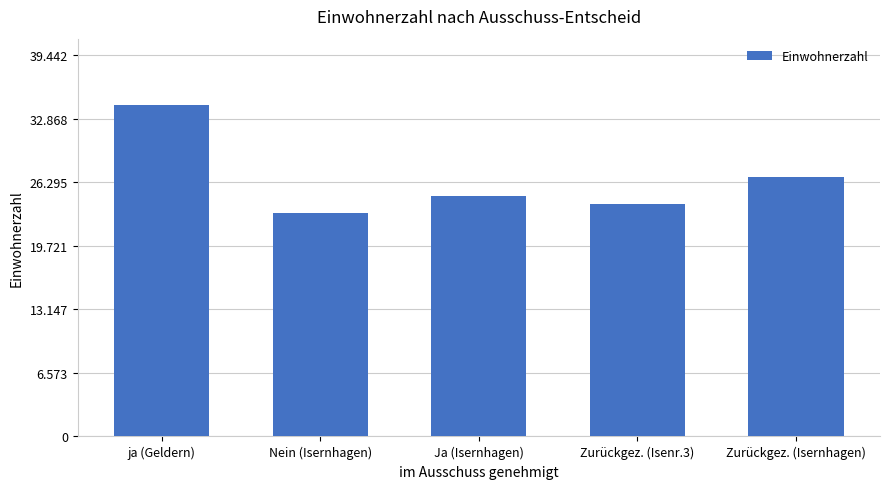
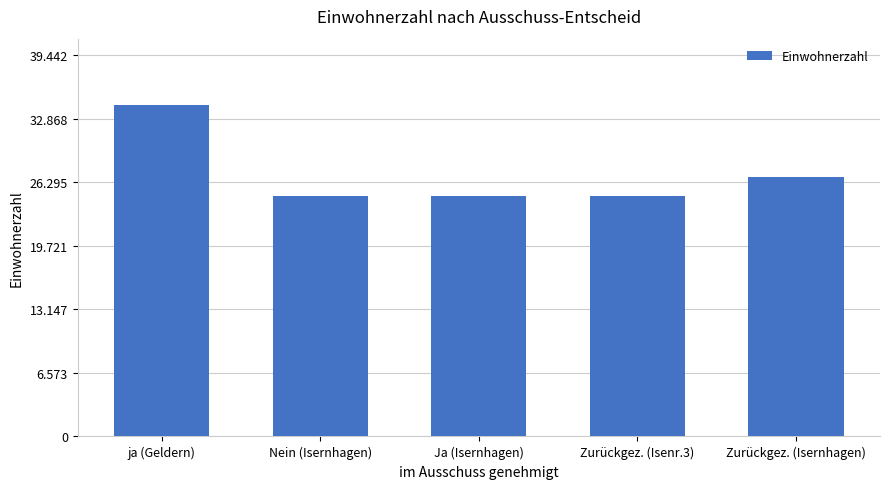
  {
    "ja (Geldern)": 34,
-   "Nein (Isernhagen)": 23,
+   "Nein (Isernhagen)": 25,
    "Ja (Isernhagen)": 25,
-   "Zurückgez. (Isenr.3)": 24,
+   "Zurückgez. (Isenr.3)": 25,
    "Zurückgez. (Isernhagen)": 27
  }
